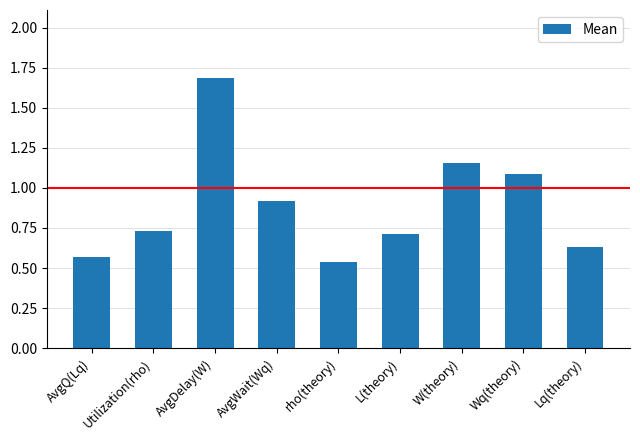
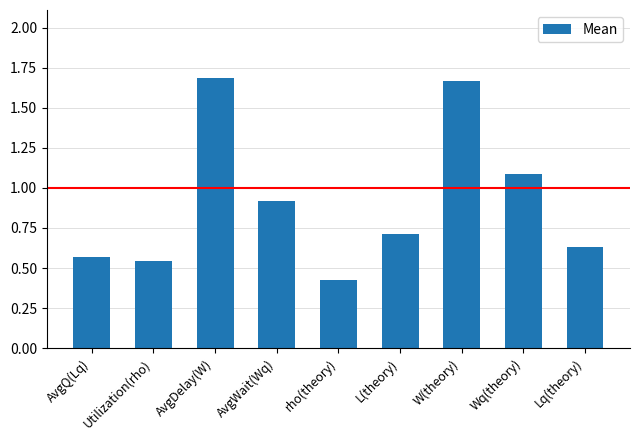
  {
    "AvgQ(Lq)": 0.57,
-   "Utilization(rho)": 0.73,
+   "Utilization(rho)": 0.54,
    "AvgDelay(W)": 1.69,
    "AvgWait(Wq)": 0.92,
-   "rho(theory)": 0.54,
+   "rho(theory)": 0.43,
    "L(theory)": 0.71,
-   "W(theory)": 1.16,
+   "W(theory)": 1.67,
    "Wq(theory)": 1.09,
    "Lq(theory)": 0.63
  }
